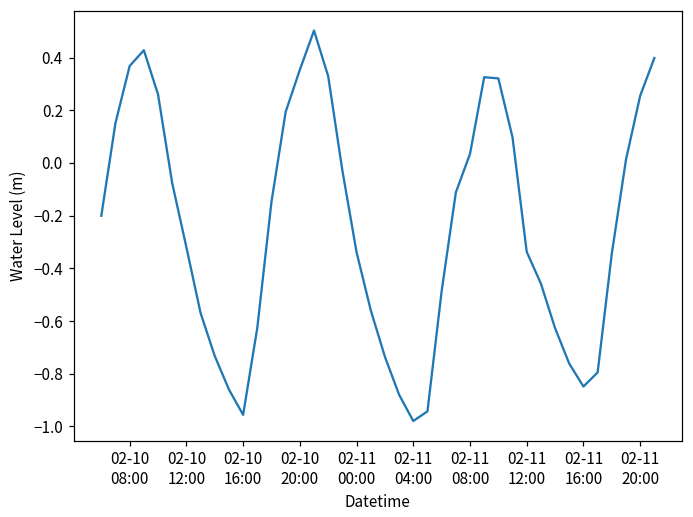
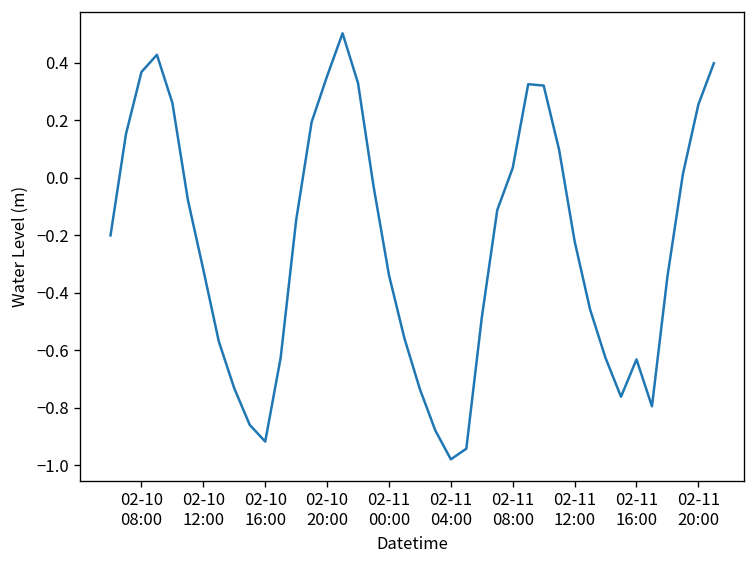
  {
    "02-10 08:00": 0.37,
    "02-10 12:00": -0.32,
-   "02-10 16:00": -0.96,
+   "02-10 16:00": -0.92,
    "02-10 20:00": 0.35,
    "02-11 00:00": -0.34,
    "02-11 04:00": -0.98,
    "02-11 08:00": 0.03,
-   "02-11 12:00": -0.34,
-   "02-11 16:00": -0.85,
+   "02-11 12:00": -0.22,
+   "02-11 16:00": -0.63,
    "02-11 20:00": 0.25
  }
